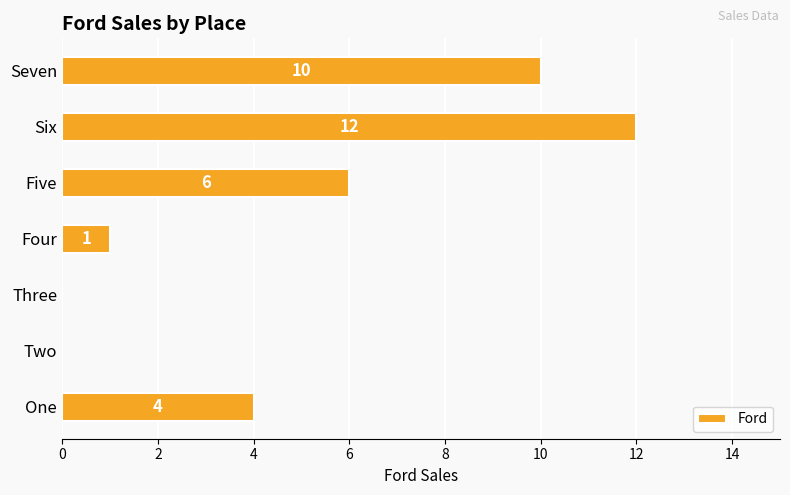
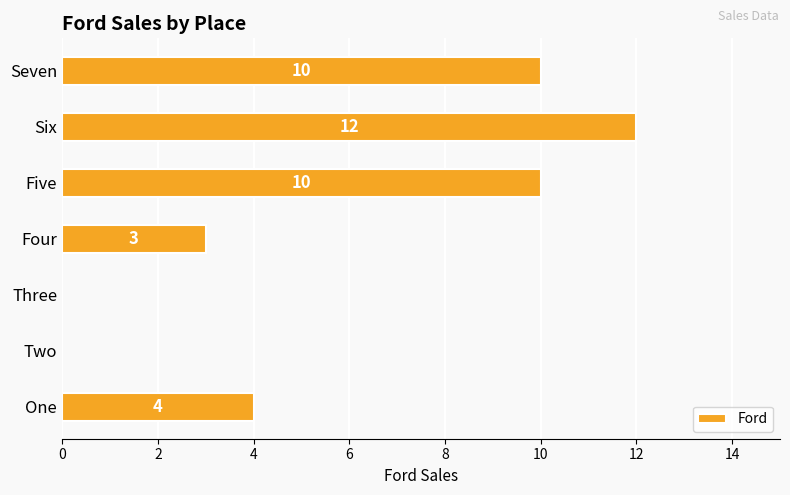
  {
    "Seven": 10,
    "Six": 12,
-   "Five": 6,
-   "Four": 1,
+   "Five": 10,
+   "Four": 3,
    "One": 4
  }
